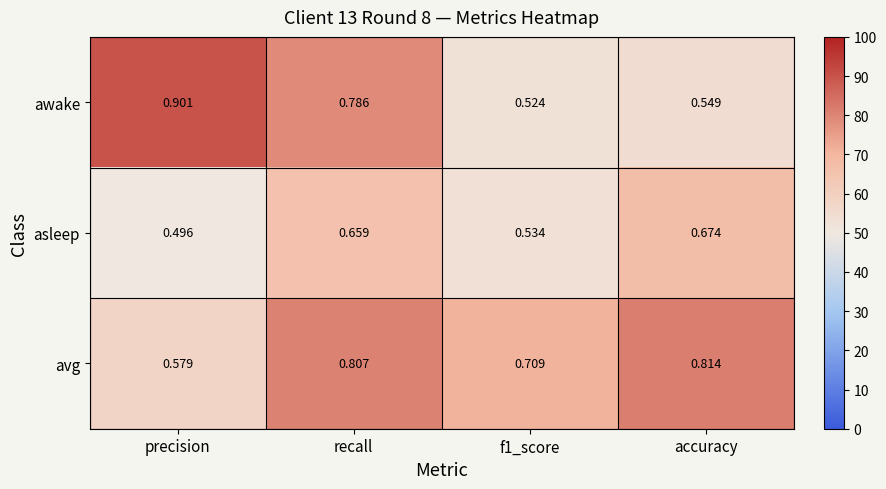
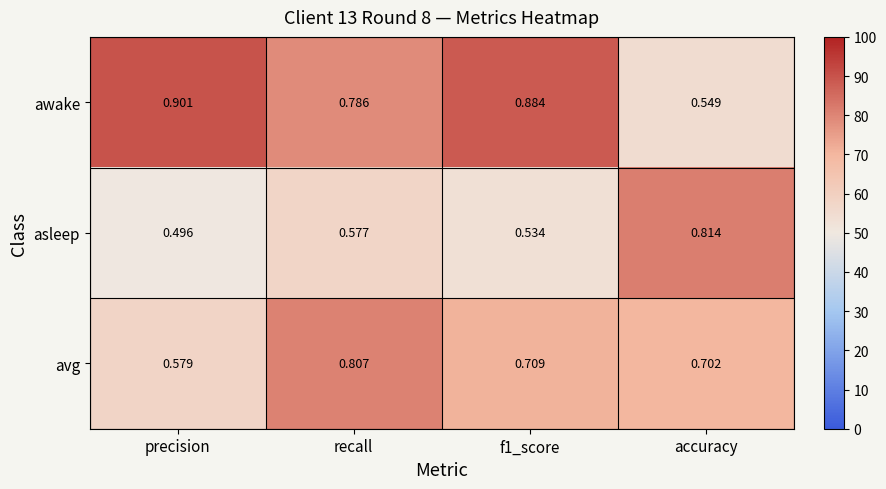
  {
    "awake": {
      "precision": 0.901,
      "recall": 0.786,
-     "f1_score": 0.524,
+     "f1_score": 0.884,
      "accuracy": 0.549
    },
    "asleep": {
      "precision": 0.496,
-     "recall": 0.659,
+     "recall": 0.577,
      "f1_score": 0.534,
-     "accuracy": 0.674
+     "accuracy": 0.814
    },
    "avg": {
      "precision": 0.579,
      "recall": 0.807,
      "f1_score": 0.709,
-     "accuracy": 0.814
+     "accuracy": 0.702
    }
  }
